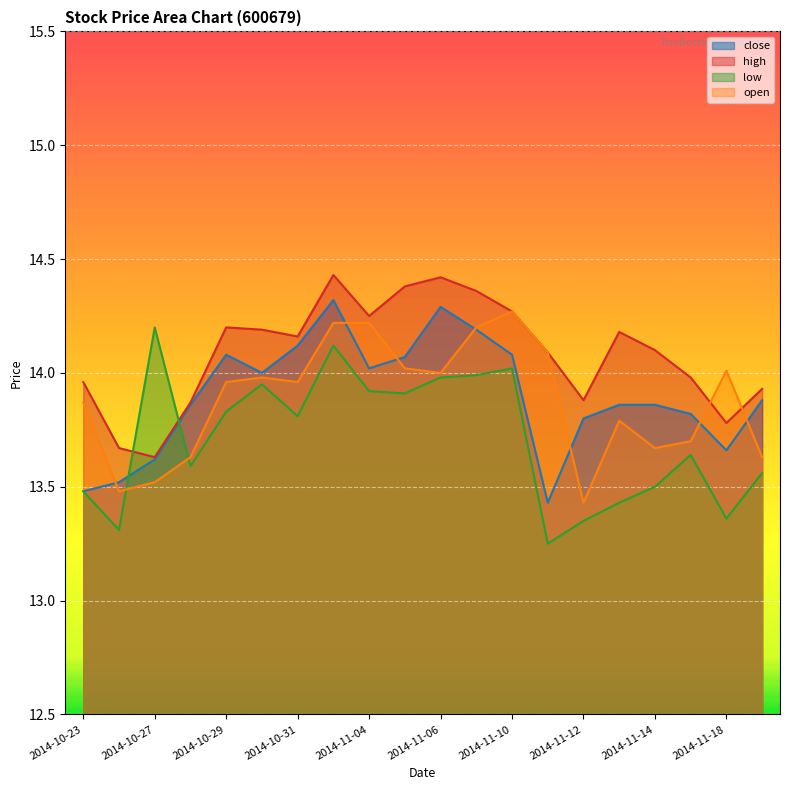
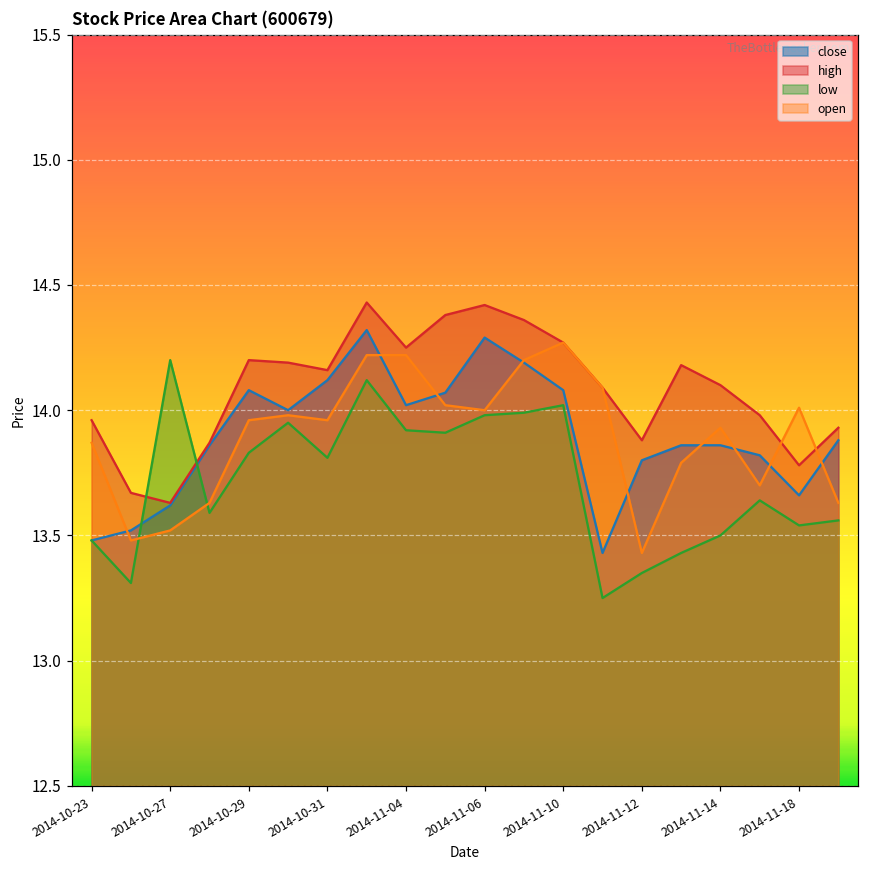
  {
    "close": {
      "2014-10-29": 14.08,
      "2014-10-31": 14.12,
      "2014-11-04": 14.02,
      "2014-11-06": 14.29,
      "2014-11-10": 14.08,
      "2014-11-12": 13.80,
      "2014-11-14": 13.86,
      "2014-11-18": 13.66
    },
    "high": {
      "2014-10-23": 13.96,
      "2014-10-29": 14.20,
      "2014-10-31": 14.16,
      "2014-11-04": 14.25,
      "2014-11-06": 14.42,
      "2014-11-12": 13.88,
      "2014-11-14": 14.10,
      "2014-11-18": 13.78
    },
    "low": {
      "2014-10-27": 14.20,
      "2014-10-29": 13.83,
      "2014-10-31": 13.81,
      "2014-11-04": 13.92,
      "2014-11-06": 13.98,
      "2014-11-10": 14.02,
      "2014-11-12": 13.35,
      "2014-11-14": 13.50,
-     "2014-11-18": 13.36
+     "2014-11-18": 13.54
    },
    "open": {
      "2014-10-23": 13.87,
      "2014-10-27": 13.52,
      "2014-10-29": 13.96,
      "2014-10-31": 13.96,
      "2014-11-04": 14.22,
      "2014-11-06": 14.00,
      "2014-11-12": 13.43,
-     "2014-11-14": 13.67,
+     "2014-11-14": 13.93,
      "2014-11-18": 14.01
    }
  }
